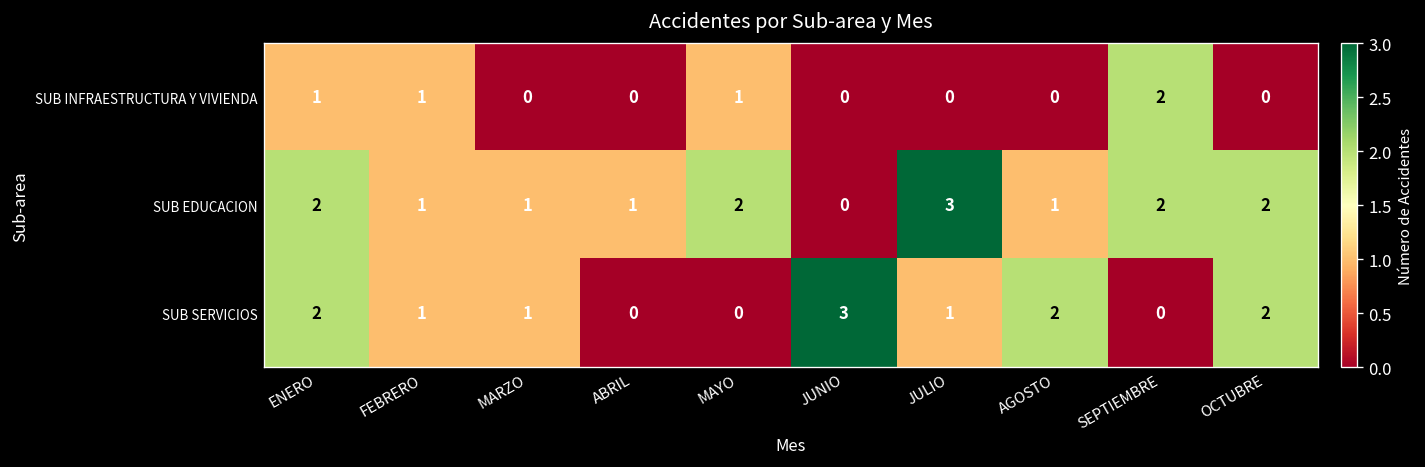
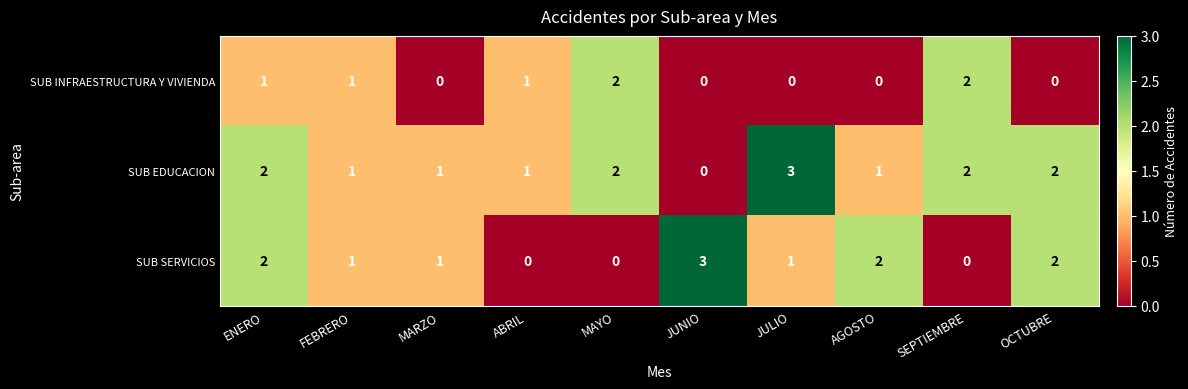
  {
    "SUB INFRAESTRUCTURA Y VIVIENDA": {
      "ENERO": 1,
      "FEBRERO": 1,
      "MARZO": 0,
-     "ABRIL": 0,
-     "MAYO": 1,
+     "ABRIL": 1,
+     "MAYO": 2,
      "JUNIO": 0,
      "JULIO": 0,
      "AGOSTO": 0,
      "SEPTIEMBRE": 2,
      "OCTUBRE": 0
    },
    "SUB EDUCACION": {
      "ENERO": 2,
      "FEBRERO": 1,
      "MARZO": 1,
      "ABRIL": 1,
      "MAYO": 2,
      "JUNIO": 0,
      "JULIO": 3,
      "AGOSTO": 1,
      "SEPTIEMBRE": 2,
      "OCTUBRE": 2
    },
    "SUB SERVICIOS": {
      "ENERO": 2,
      "FEBRERO": 1,
      "MARZO": 1,
      "ABRIL": 0,
      "MAYO": 0,
      "JUNIO": 3,
      "JULIO": 1,
      "AGOSTO": 2,
      "SEPTIEMBRE": 0,
      "OCTUBRE": 2
    }
  }
